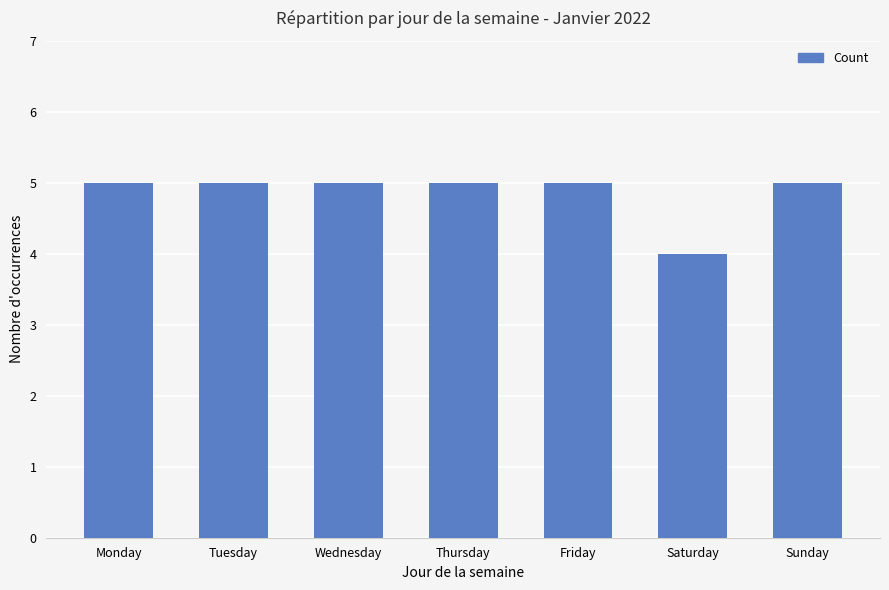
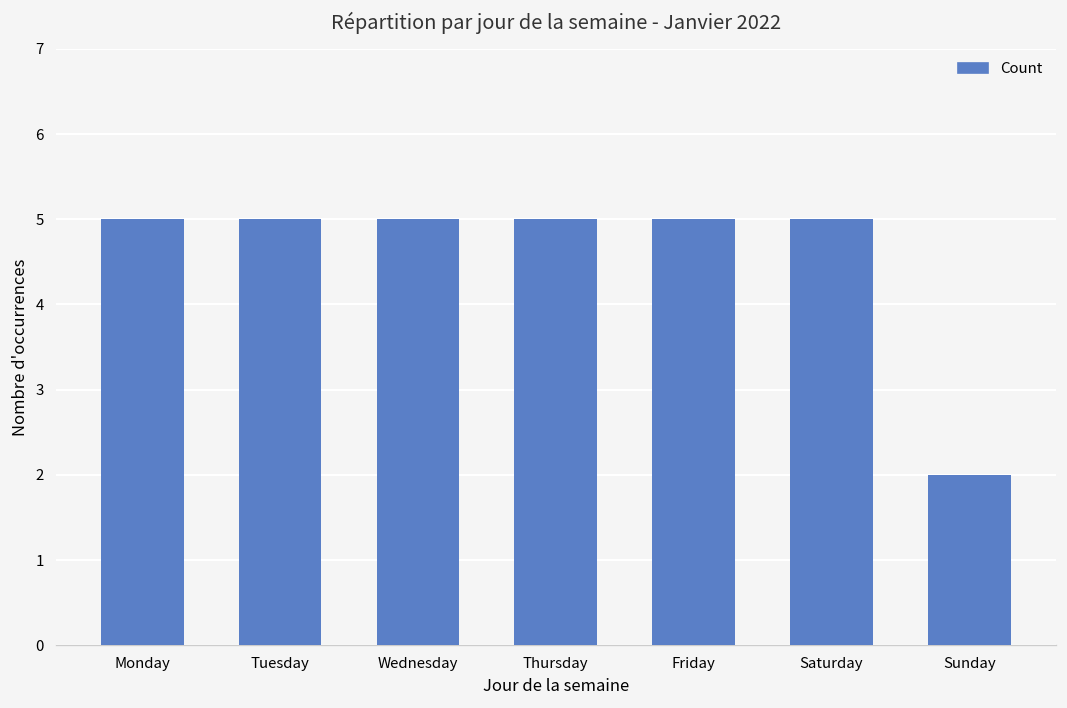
  {
    "Monday": 5,
    "Tuesday": 5,
    "Wednesday": 5,
    "Thursday": 5,
    "Friday": 5,
-   "Saturday": 4,
-   "Sunday": 5
+   "Saturday": 5,
+   "Sunday": 2
  }
